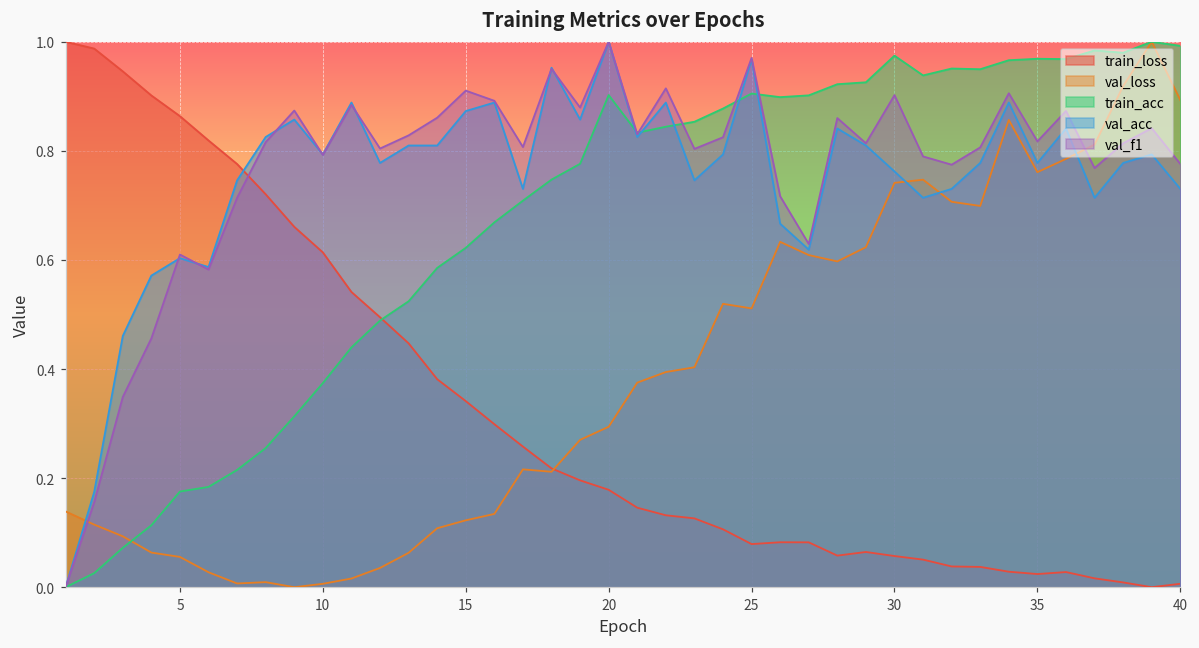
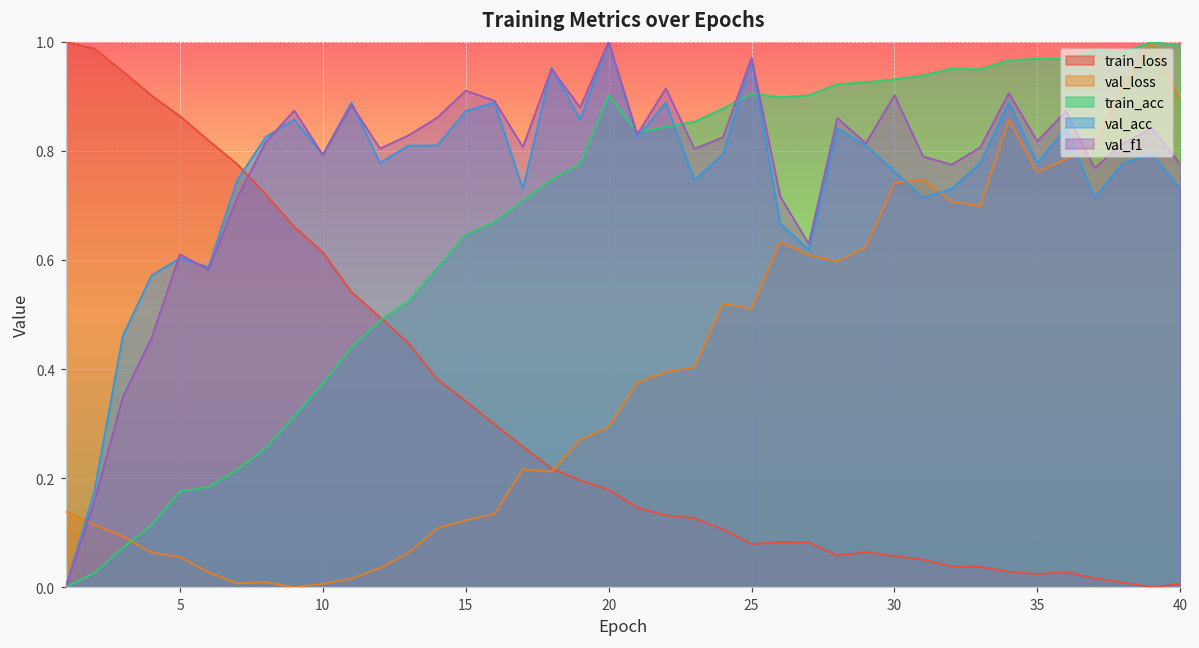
  {
    "train_acc": {
      "5": 0.18,
      "10": 0.37,
-     "15": 0.62,
+     "15": 0.65,
      "20": 0.90,
      "25": 0.91,
-     "30": 0.97,
+     "30": 0.93,
      "35": 0.97,
      "40": 0.99
    },
    "val_acc": {
      "5": 0.60,
      "15": 0.87,
      "30": 0.76,
      "35": 0.78,
      "40": 0.73
    },
    "val_f1": {
      "5": 0.61,
      "15": 0.91,
      "30": 0.90,
      "35": 0.82,
      "40": 0.78
    }
  }
